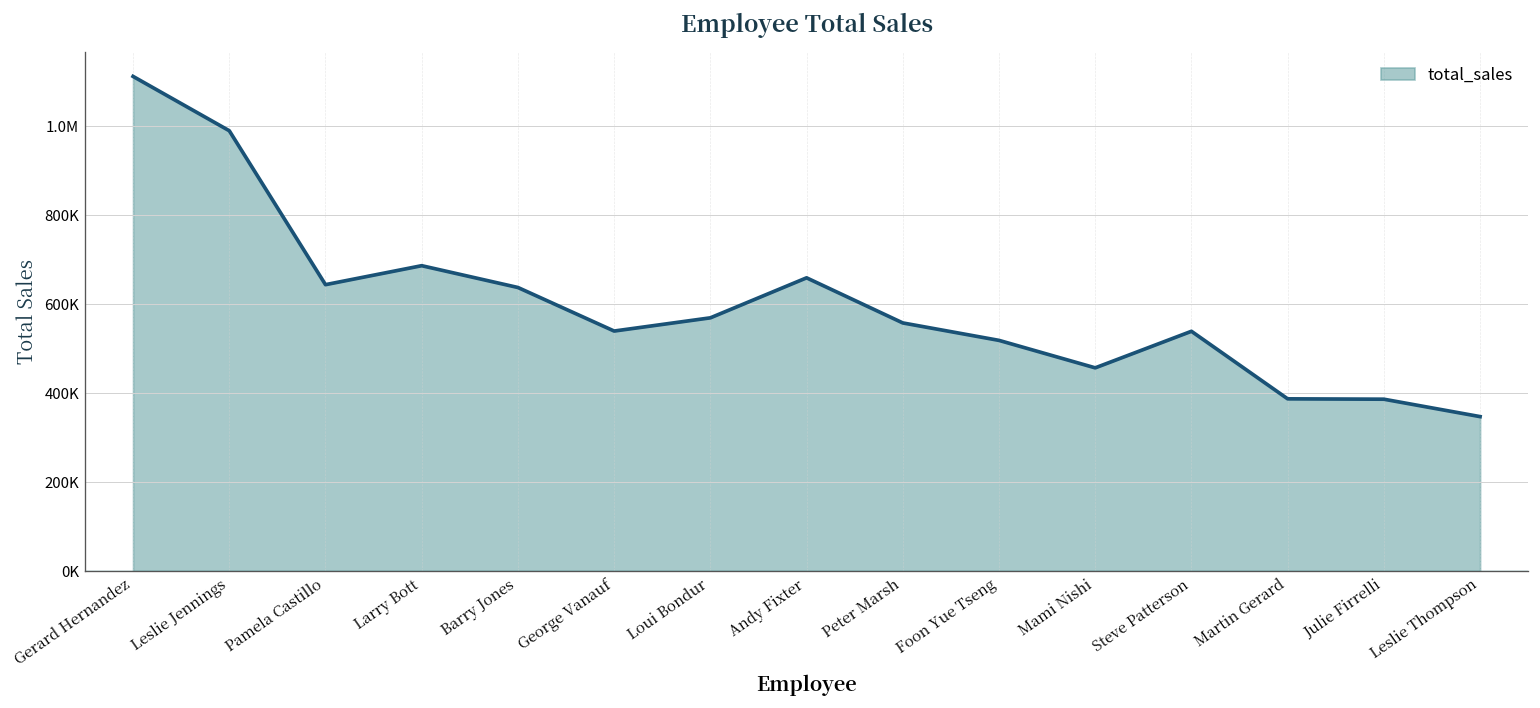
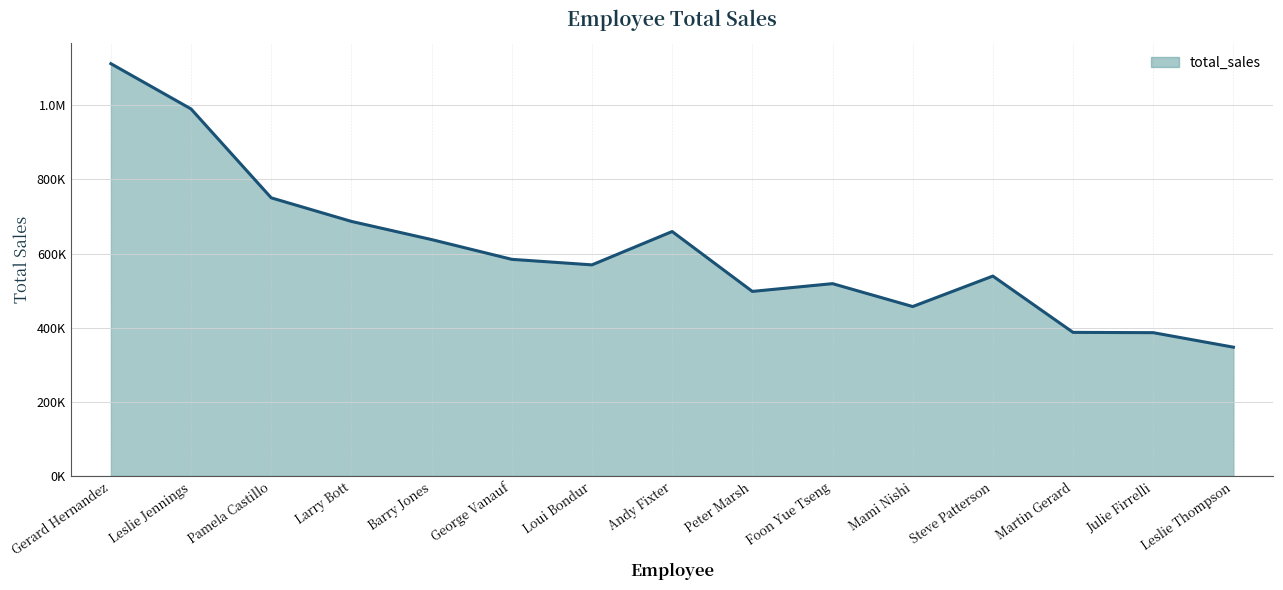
  {
    "Gerard Hernandez": 1110000,
    "Leslie Jennings": 990000,
-   "Pamela Castillo": 640000,
+   "Pamela Castillo": 750000,
    "Larry Bott": 690000,
    "Barry Jones": 640000,
-   "George Vanauf": 540000,
+   "George Vanauf": 580000,
    "Loui Bondur": 570000,
    "Andy Fixter": 660000,
-   "Peter Marsh": 560000,
+   "Peter Marsh": 500000,
    "Foon Yue Tseng": 520000,
    "Mami Nishi": 460000,
    "Steve Patterson": 540000,
    "Martin Gerard": 390000,
    "Julie Firrelli": 390000,
    "Leslie Thompson": 350000
  }
